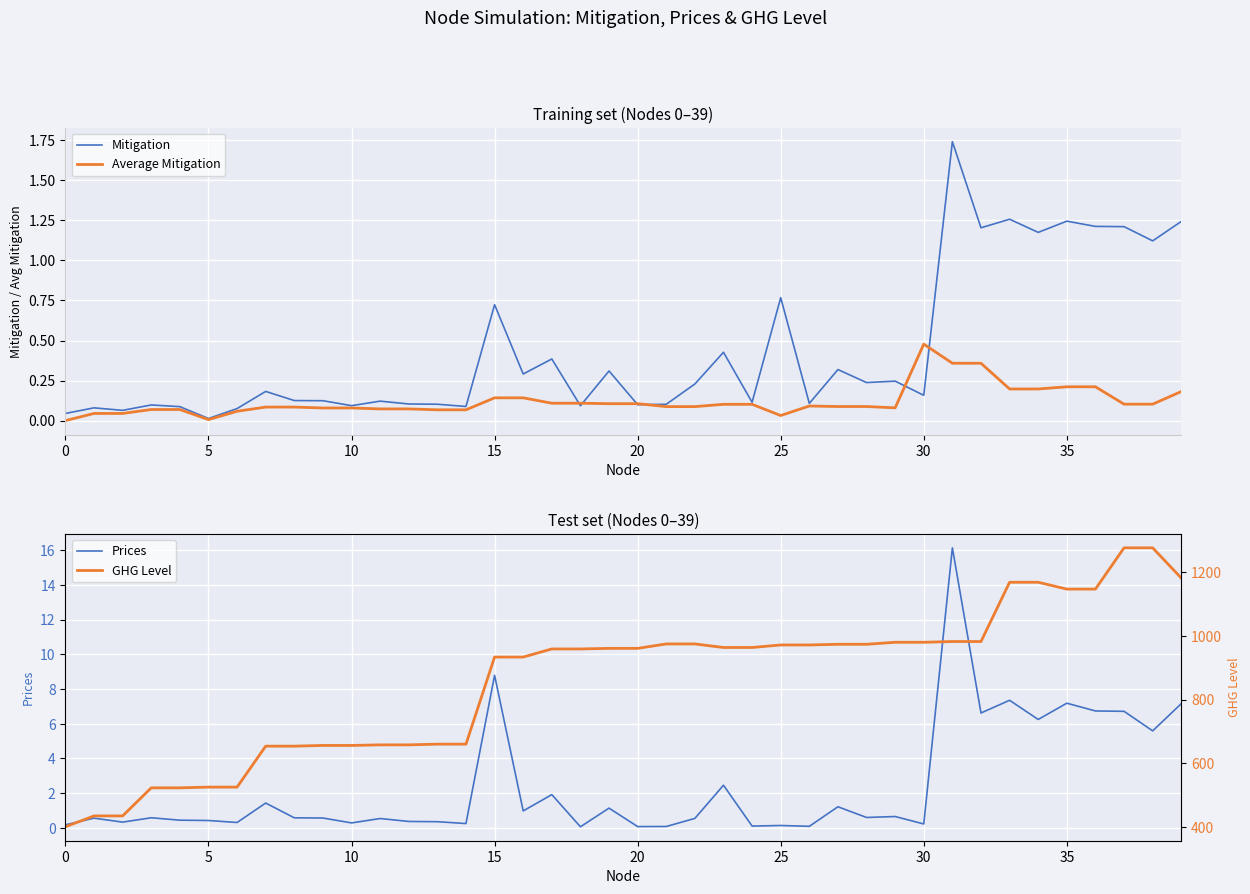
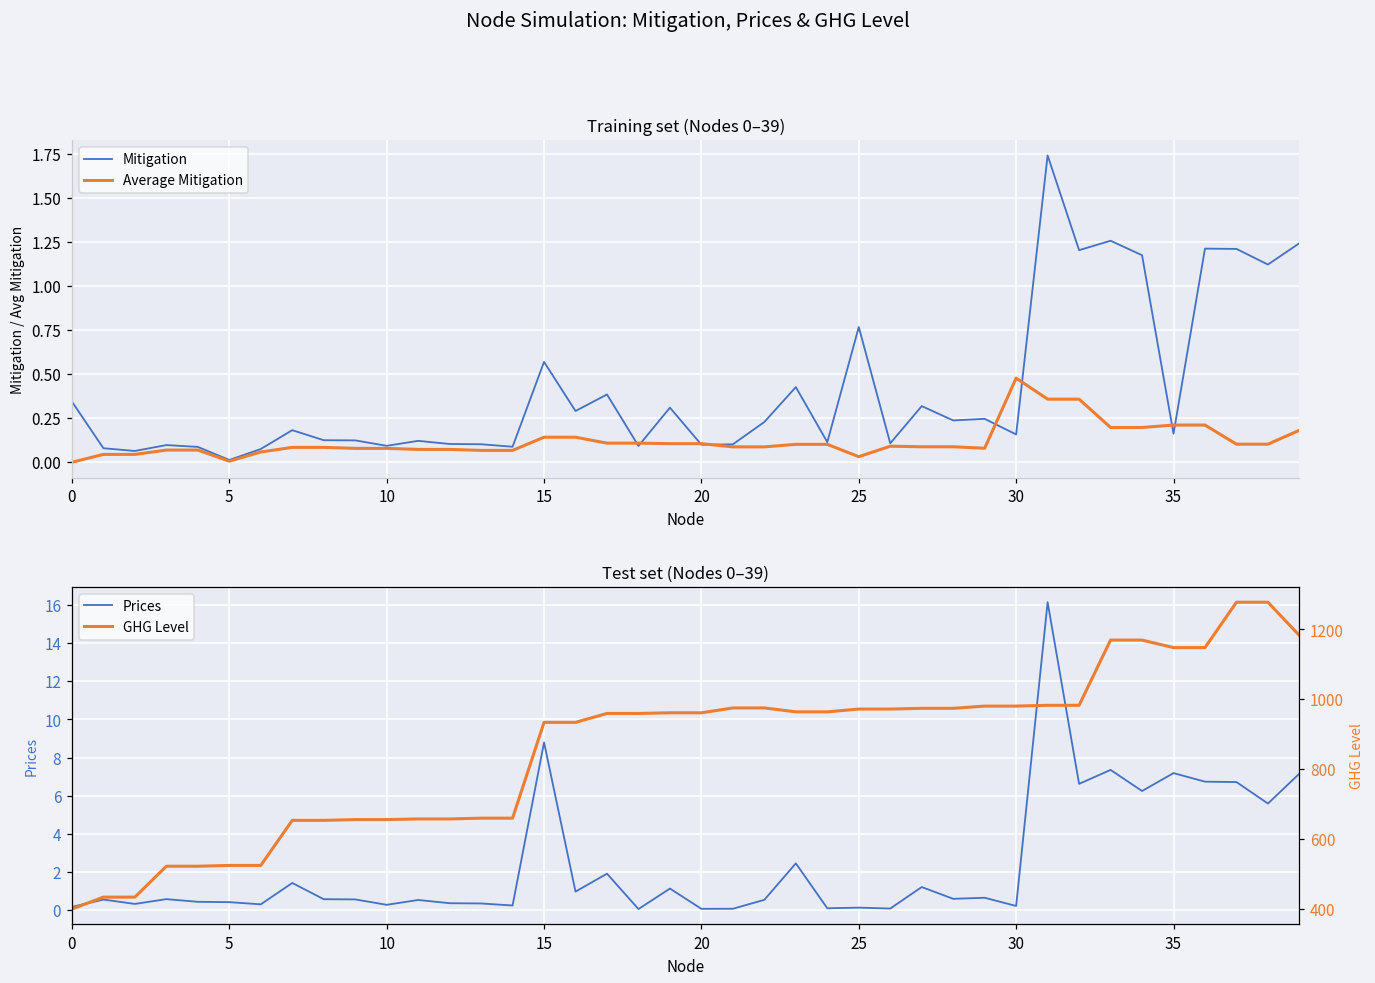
  {
    "Training set (Nodes 0–39)": {
      "Mitigation": {
-       "0": 0.04,
-       "15": 0.72,
+       "0": 0.34,
+       "15": 0.57,
        "25": 0.77,
        "30": 0.16,
-       "35": 1.25
+       "35": 0.16
      },
      "Average Mitigation": {
        "0": 0.00,
        "15": 0.14,
        "25": 0.03,
        "30": 0.48,
        "35": 0.21
      }
    }
  }
